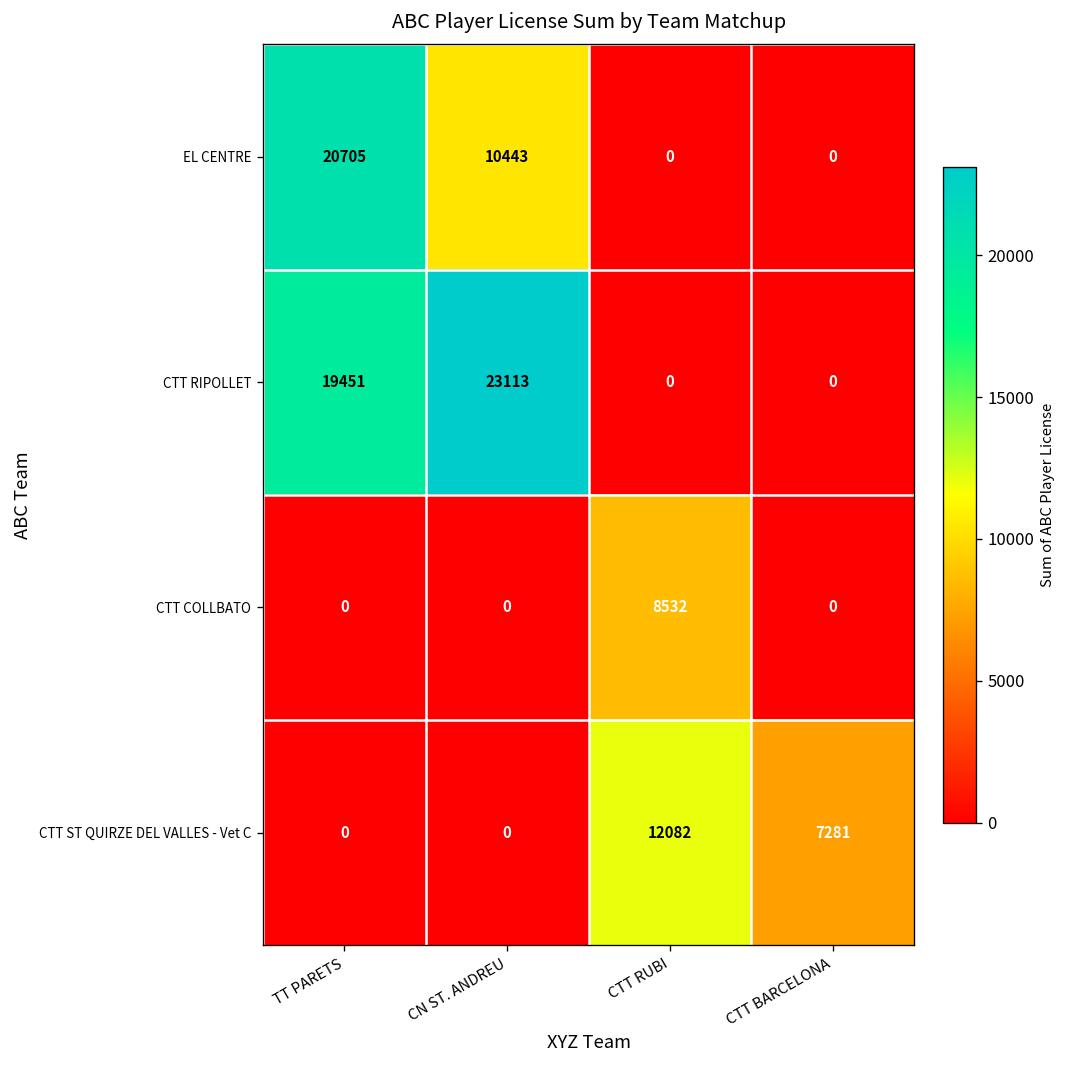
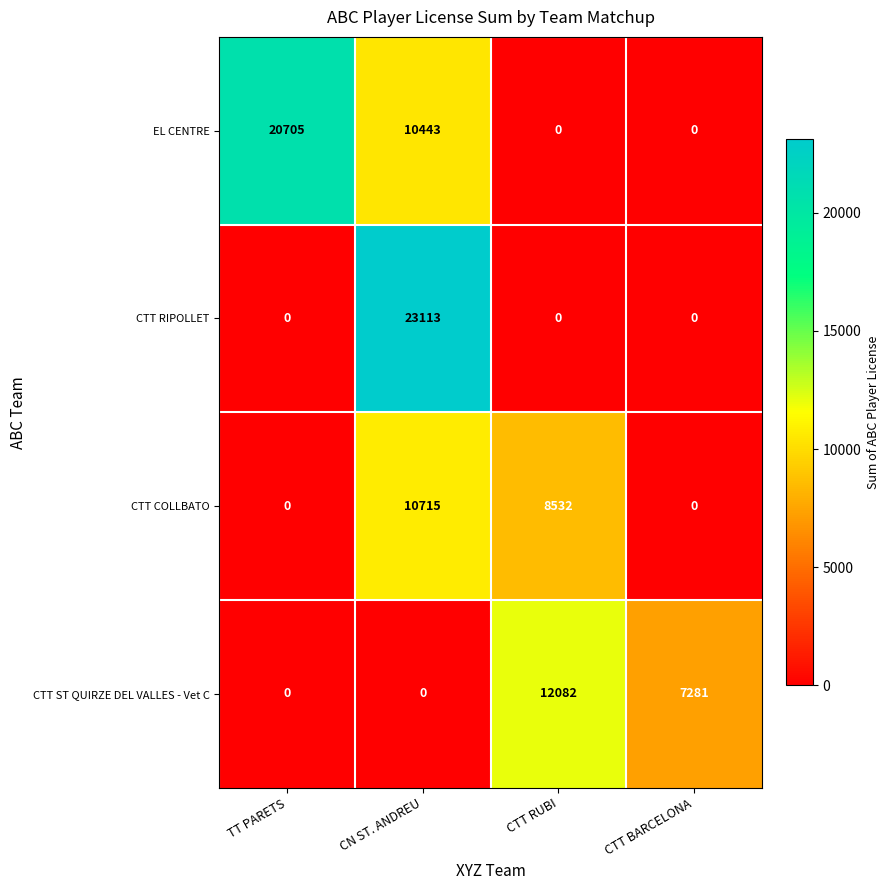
  {
    "EL CENTRE": {
      "TT PARETS": 20705,
      "CN ST. ANDREU": 10443,
      "CTT RUBI": 0,
      "CTT BARCELONA": 0
    },
    "CTT RIPOLLET": {
-     "TT PARETS": 19451,
+     "TT PARETS": 0,
      "CN ST. ANDREU": 23113,
      "CTT RUBI": 0,
      "CTT BARCELONA": 0
    },
    "CTT COLLBATO": {
      "TT PARETS": 0,
-     "CN ST. ANDREU": 0,
+     "CN ST. ANDREU": 10715,
      "CTT RUBI": 8532,
      "CTT BARCELONA": 0
    },
    "CTT ST QUIRZE DEL VALLES - Vet C": {
      "TT PARETS": 0,
      "CN ST. ANDREU": 0,
      "CTT RUBI": 12082,
      "CTT BARCELONA": 7281
    }
  }
